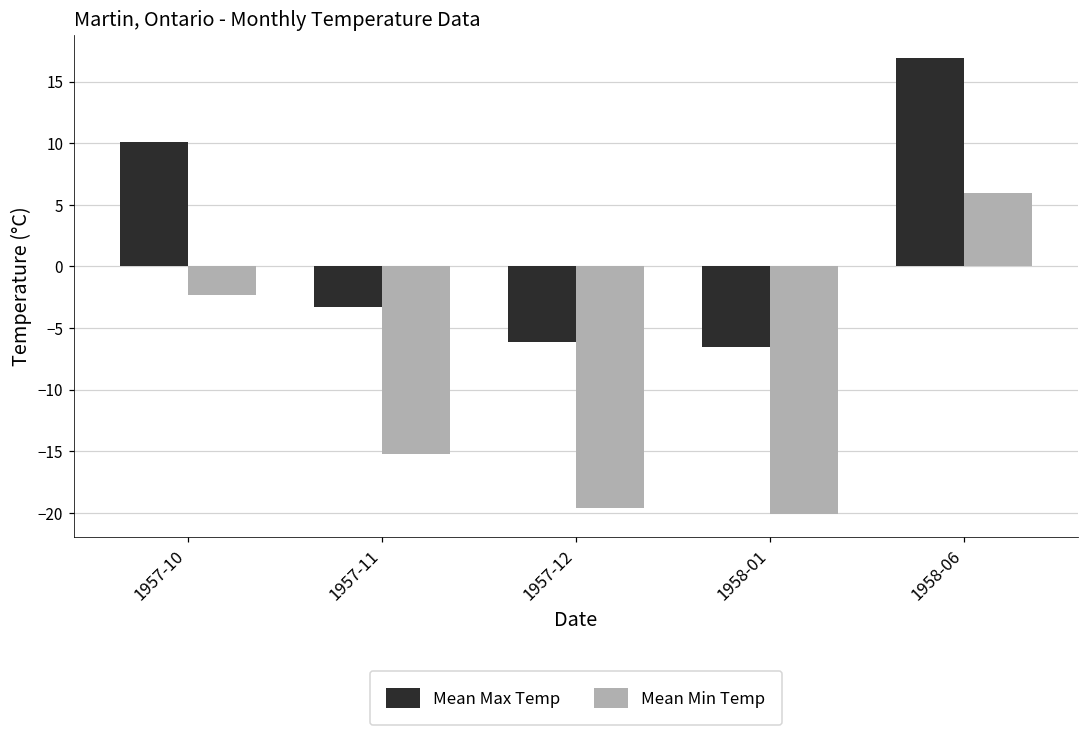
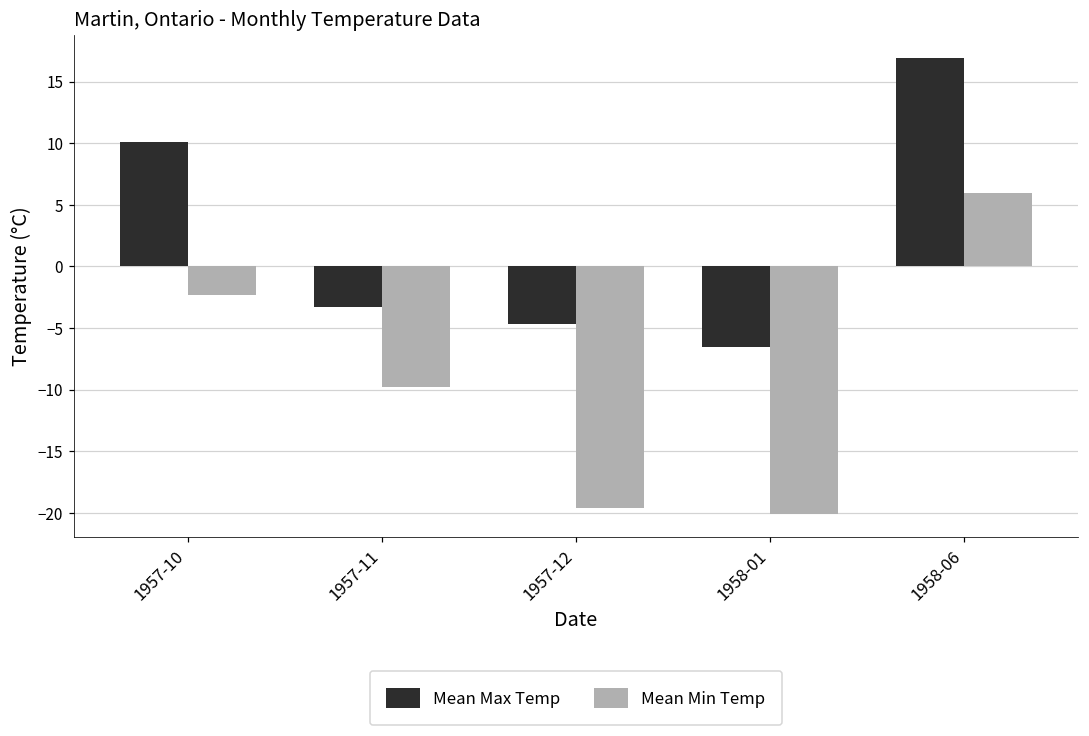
  {
    "Mean Max Temp": {
      "1957-10": 10.1,
      "1957-11": -3.3,
-     "1957-12": -6.1,
+     "1957-12": -4.7,
      "1958-01": -6.5,
      "1958-06": 16.9
    },
    "Mean Min Temp": {
      "1957-10": -2.3,
-     "1957-11": -15.2,
+     "1957-11": -9.8,
      "1957-12": -19.6,
      "1958-01": -20.1,
      "1958-06": 6.0
    }
  }
